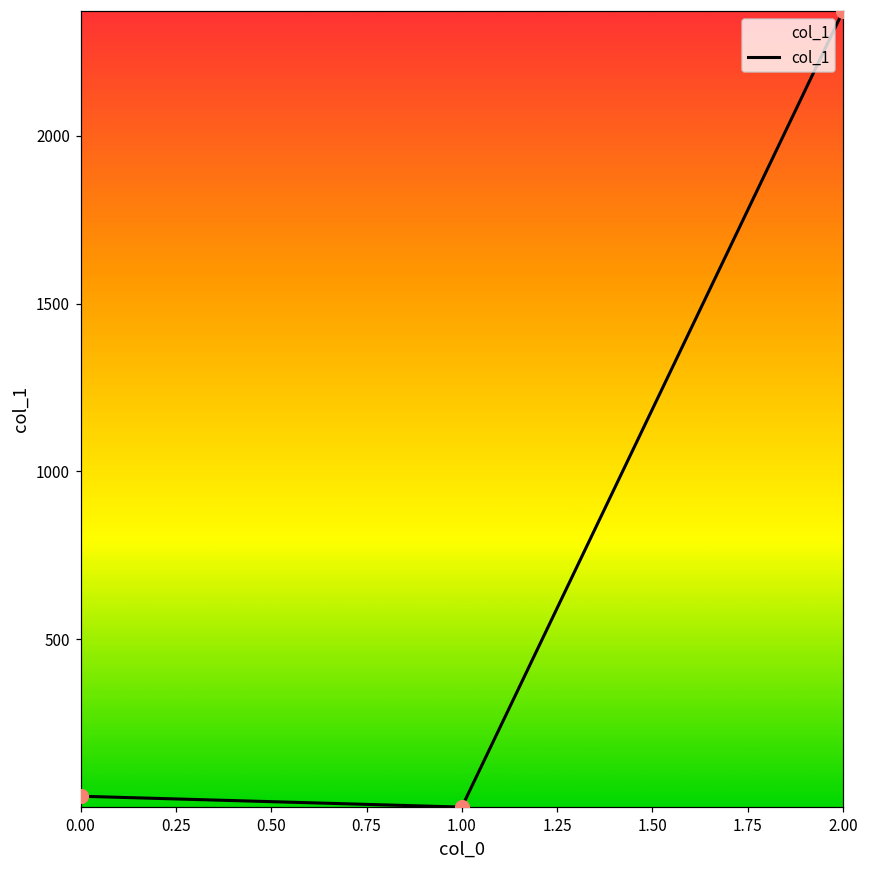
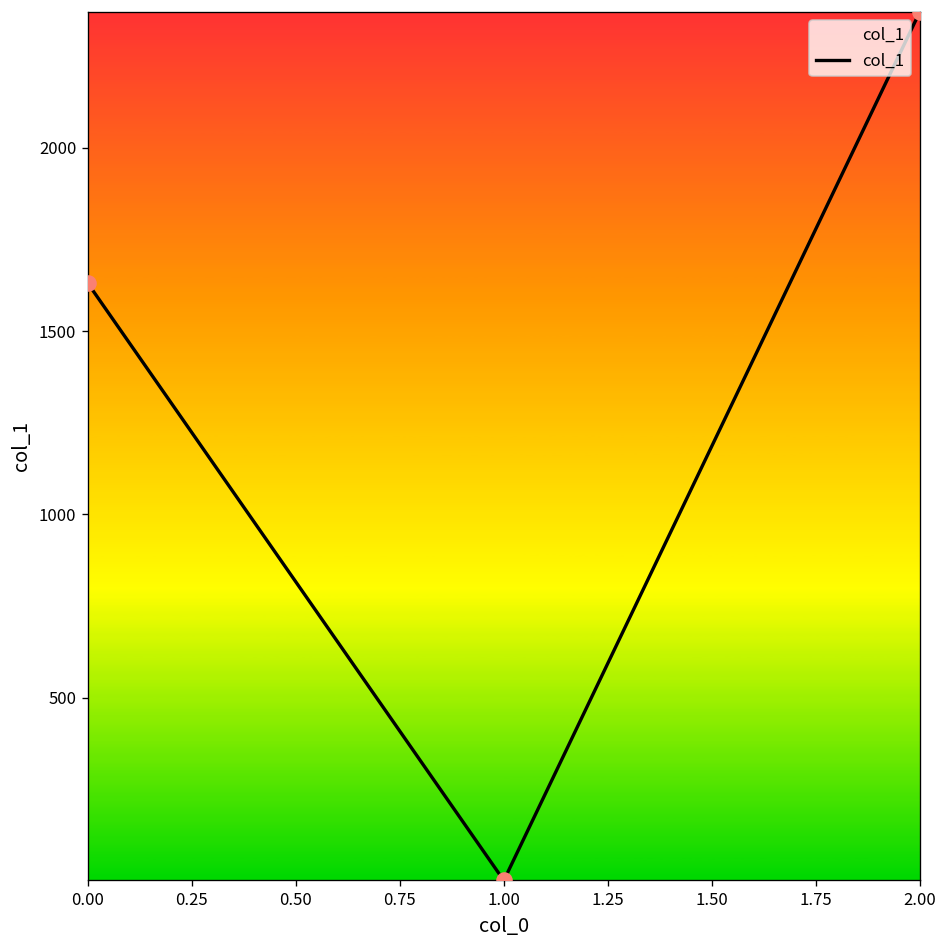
  {
-   "0.00": 30,
+   "0.00": 1630,
    "1.00": 0,
    "2.00": 2370
  }
